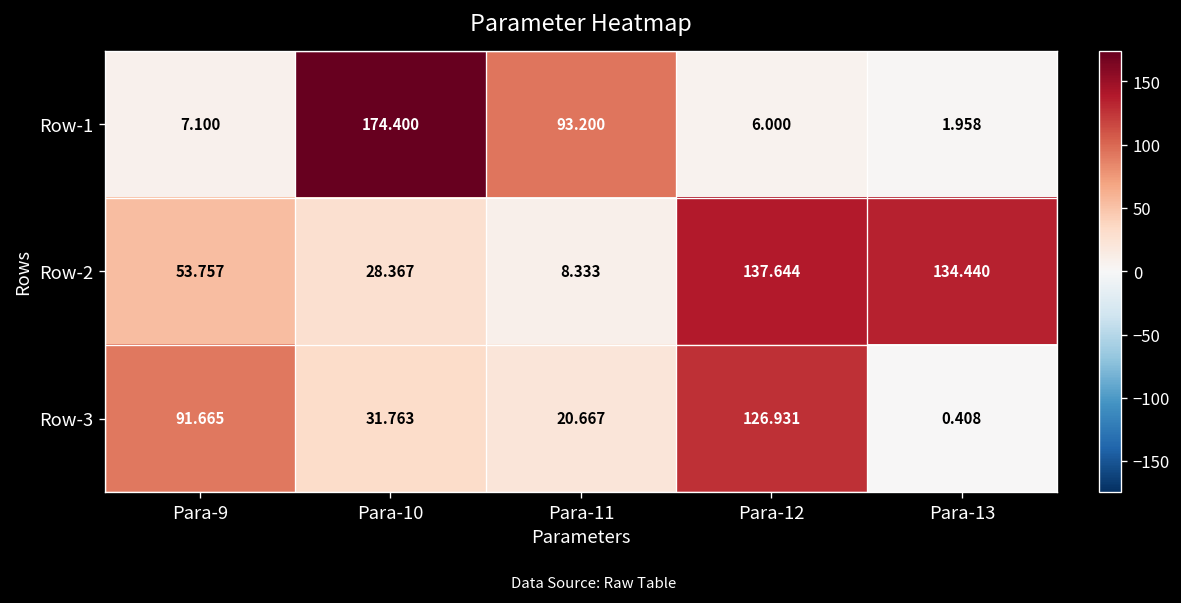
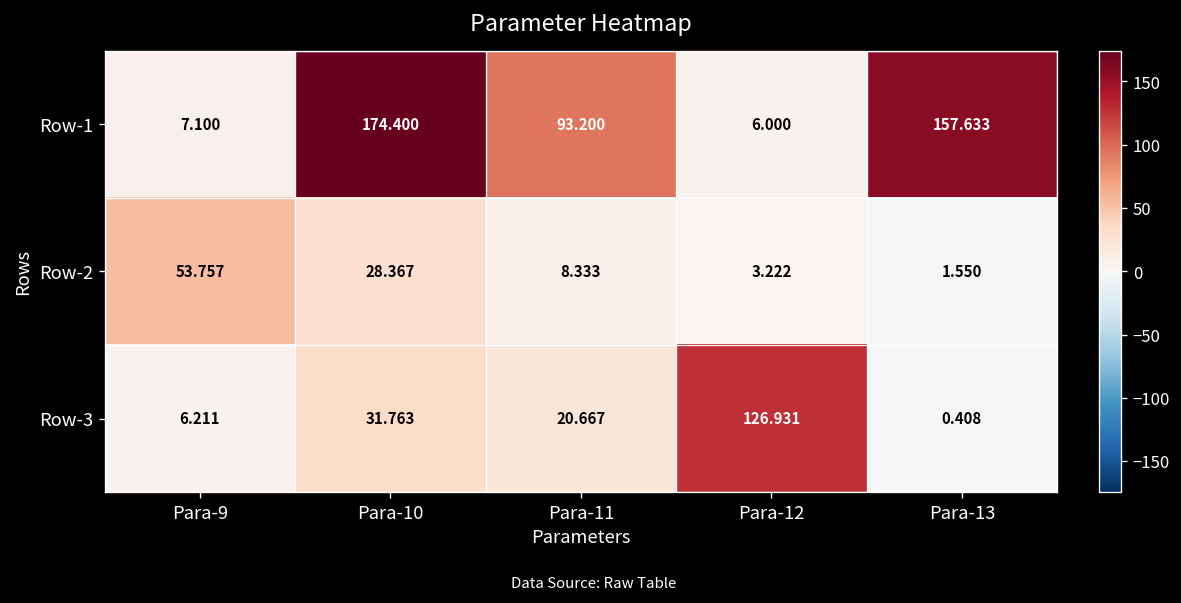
  {
    "Row-1": {
      "Para-9": 7.100,
      "Para-10": 174.400,
      "Para-11": 93.200,
      "Para-12": 6.000,
-     "Para-13": 1.958
+     "Para-13": 157.633
    },
    "Row-2": {
      "Para-9": 53.757,
      "Para-10": 28.367,
      "Para-11": 8.333,
-     "Para-12": 137.644,
-     "Para-13": 134.440
+     "Para-12": 3.222,
+     "Para-13": 1.550
    },
    "Row-3": {
-     "Para-9": 91.665,
+     "Para-9": 6.211,
      "Para-10": 31.763,
      "Para-11": 20.667,
      "Para-12": 126.931,
      "Para-13": 0.408
    }
  }
